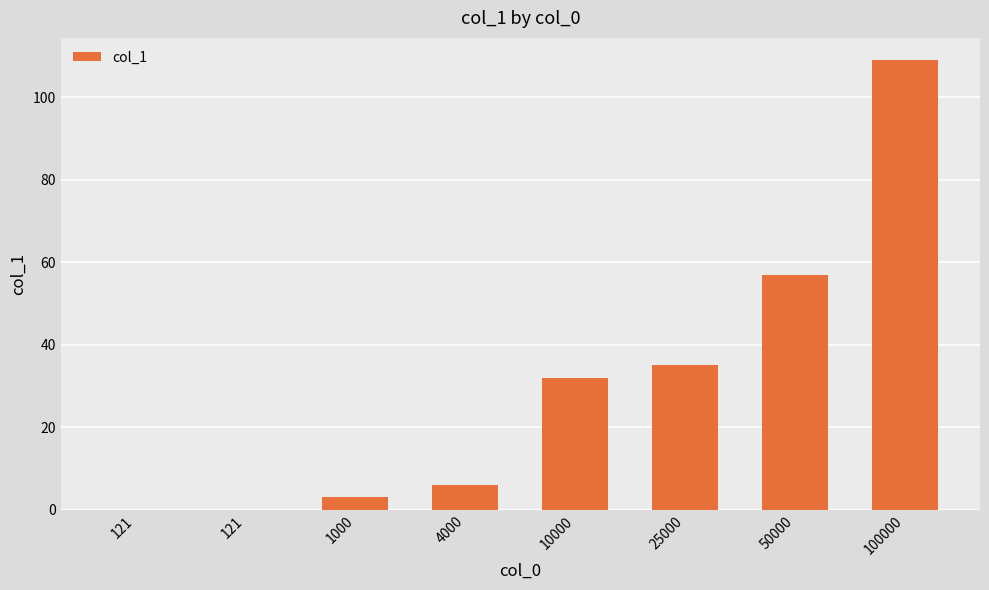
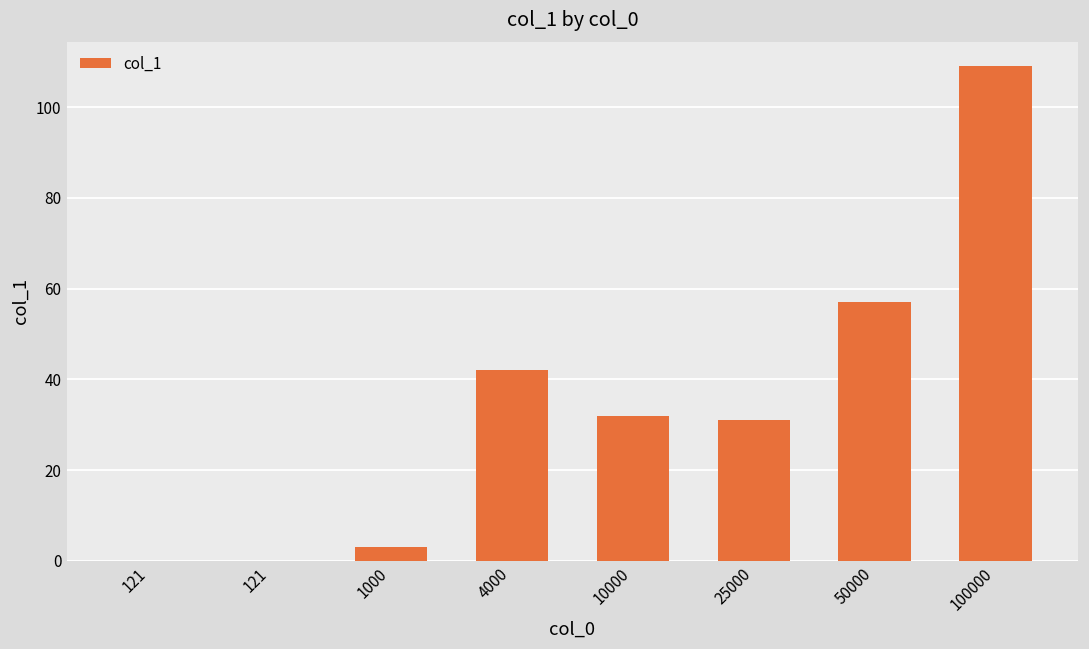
  {
    "1000": 3,
-   "4000": 6,
+   "4000": 42,
    "10000": 32,
-   "25000": 35,
+   "25000": 31,
    "50000": 57,
    "100000": 109
  }
